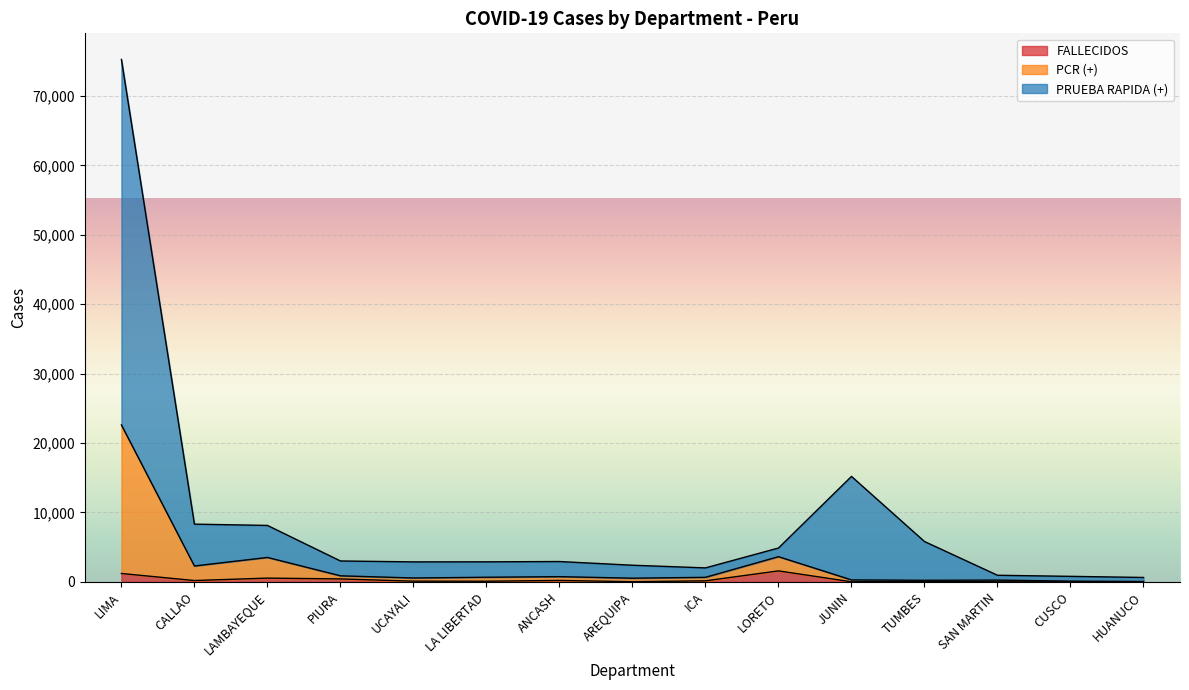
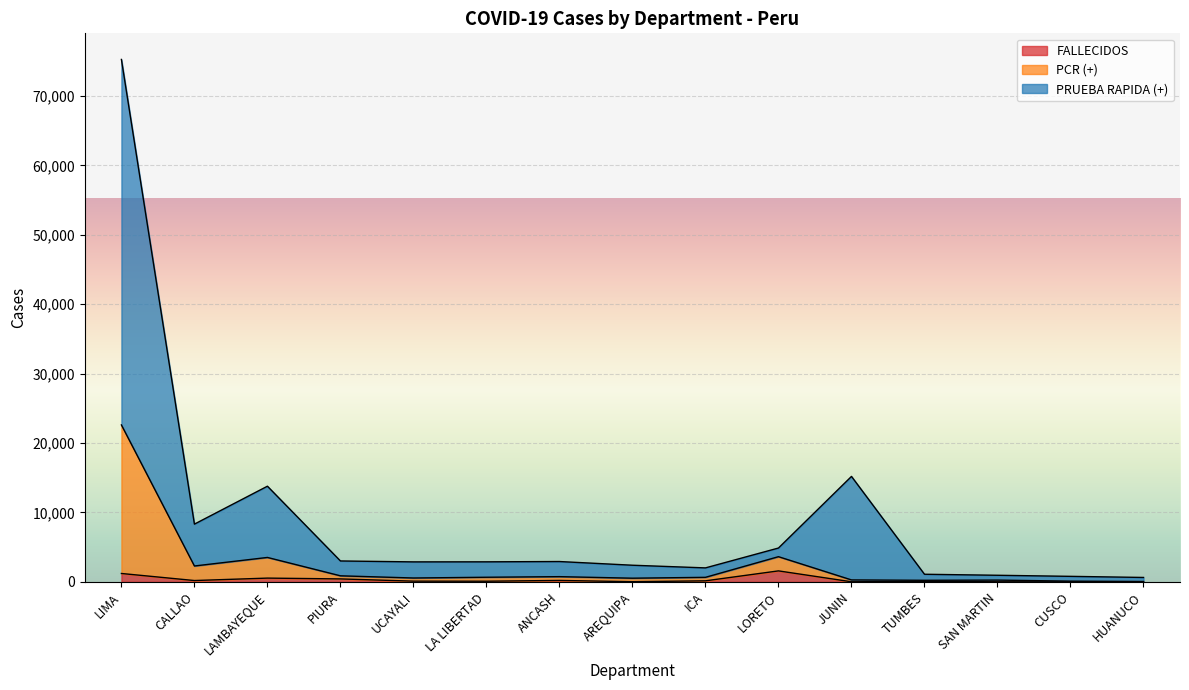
  {
    "FALLECIDOS": {
      "LIMA": "1,000",
      "CALLAO": "0",
      "LAMBAYEQUE": "1,000",
      "PIURA": "0",
      "UCAYALI": "0",
      "LA LIBERTAD": "0",
      "ANCASH": "0",
      "AREQUIPA": "0",
      "ICA": "0",
      "LORETO": "2,000"
    },
    "PCR (+)": {
      "LIMA": "21,000",
      "CALLAO": "2,000",
      "LAMBAYEQUE": "3,000",
      "PIURA": "0",
      "UCAYALI": "0",
      "LA LIBERTAD": "1,000",
      "ANCASH": "1,000",
      "AREQUIPA": "1,000",
      "ICA": "1,000",
      "LORETO": "2,000"
    },
    "PRUEBA RAPIDA (+)": {
      "LIMA": "53,000",
      "CALLAO": "6,000",
-     "LAMBAYEQUE": "5,000",
+     "LAMBAYEQUE": "10,000",
      "PIURA": "2,000",
      "UCAYALI": "2,000",
      "LA LIBERTAD": "2,000",
      "ANCASH": "2,000",
      "AREQUIPA": "2,000",
      "ICA": "1,000",
      "LORETO": "1,000",
      "JUNIN": "15,000",
-     "TUMBES": "6,000",
+     "TUMBES": "1,000",
      "SAN MARTIN": "1,000",
      "CUSCO": "1,000",
      "HUANUCO": "1,000"
    }
  }
